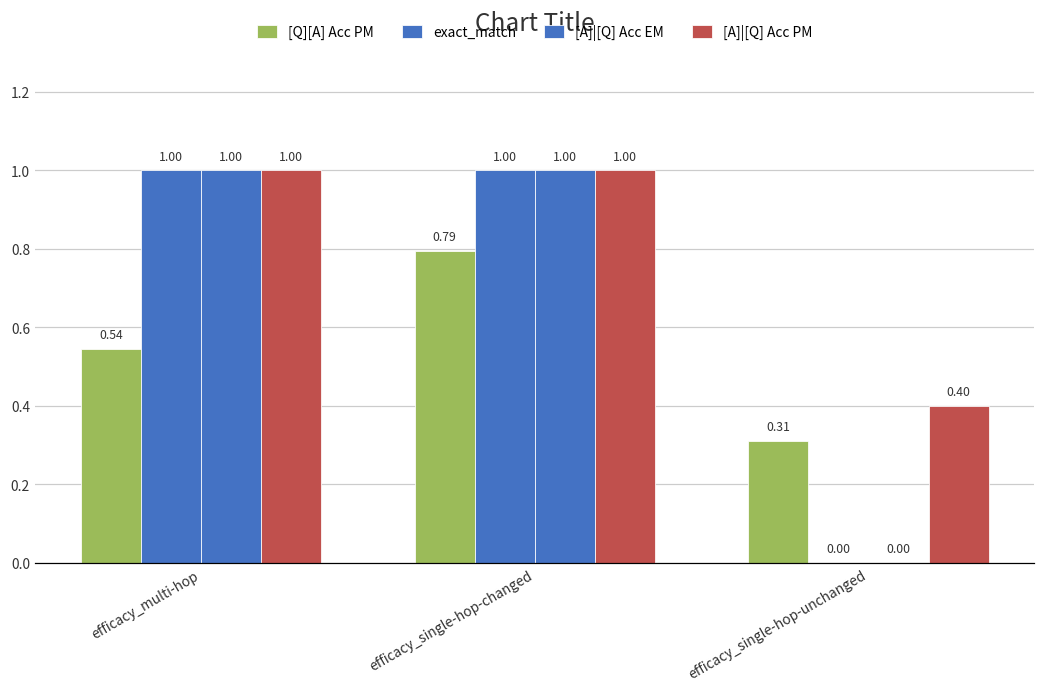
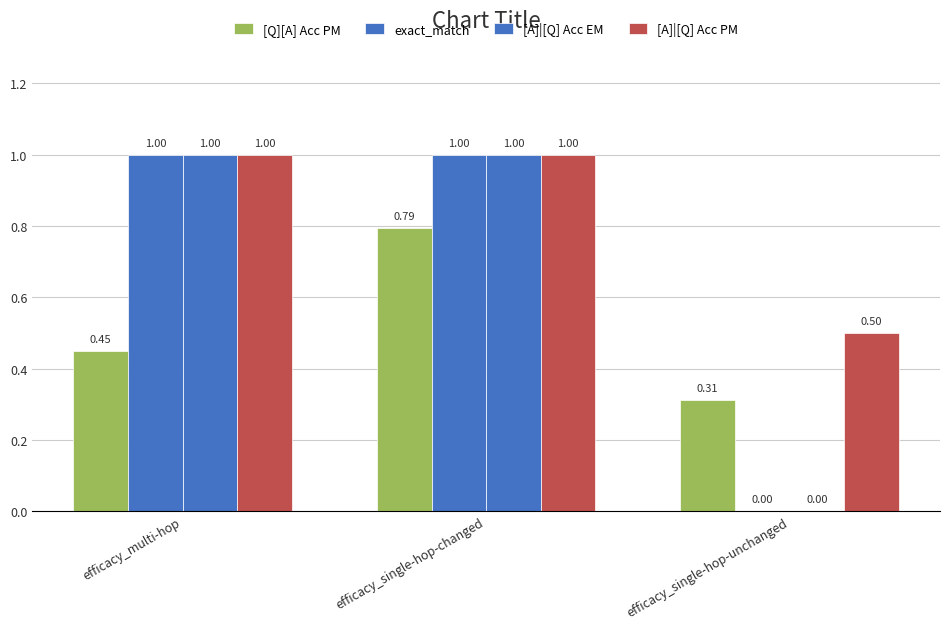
  {
    "[Q][A] Acc PM": {
-     "efficacy_multi-hop": 0.54,
+     "efficacy_multi-hop": 0.45,
      "efficacy_single-hop-changed": 0.79,
      "efficacy_single-hop-unchanged": 0.31
    },
    "[A]|[Q] Acc PM": {
      "efficacy_multi-hop": 1.00,
      "efficacy_single-hop-changed": 1.00,
-     "efficacy_single-hop-unchanged": 0.40
+     "efficacy_single-hop-unchanged": 0.50
    }
  }
